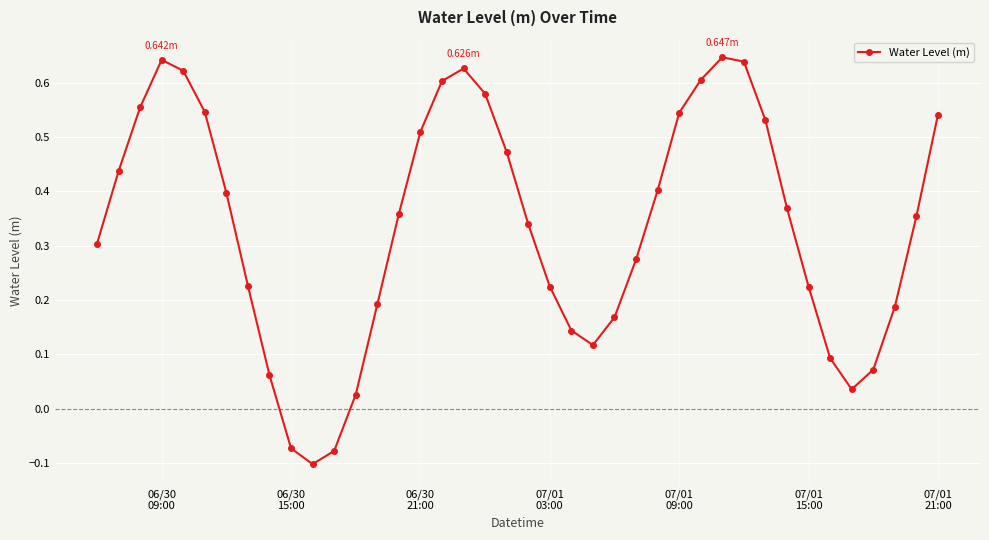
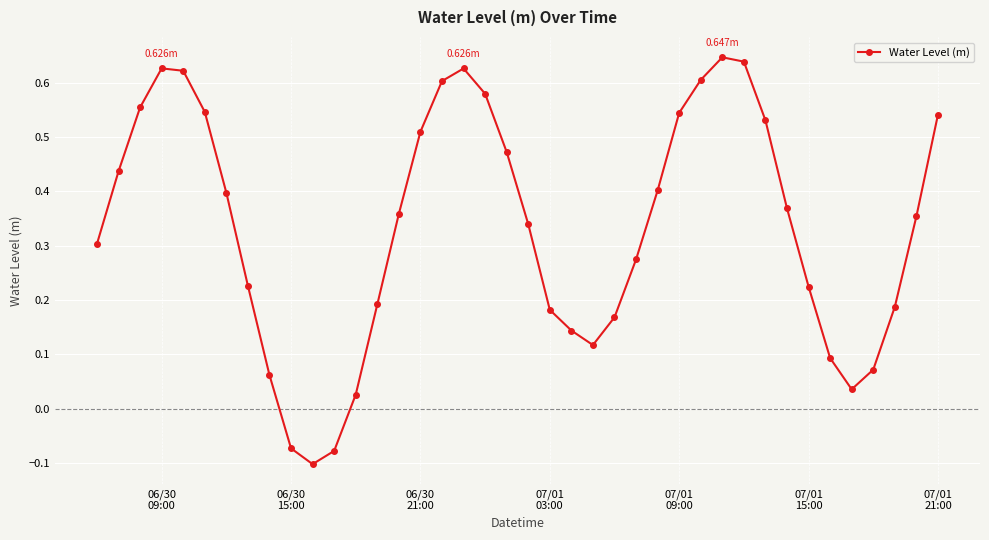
  {
-   "06/30 09:00": "0.642m",
-   "07/01 03:00": "0.22"
+   "06/30 09:00": "0.626m",
+   "07/01 03:00": "0.18"
  }
